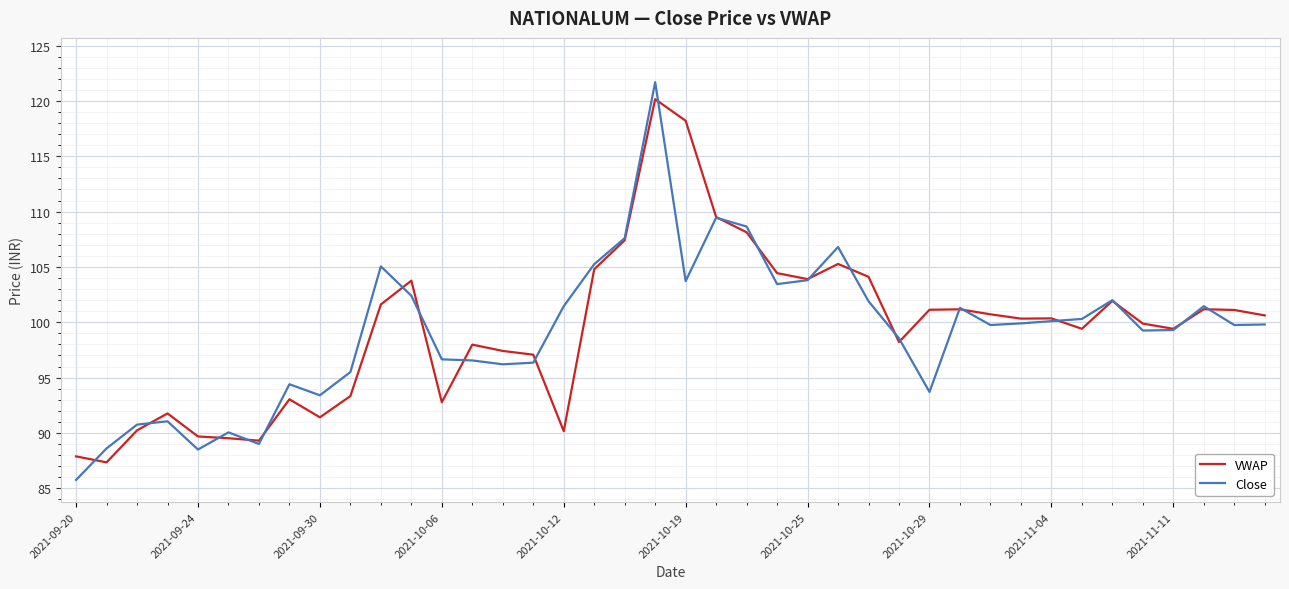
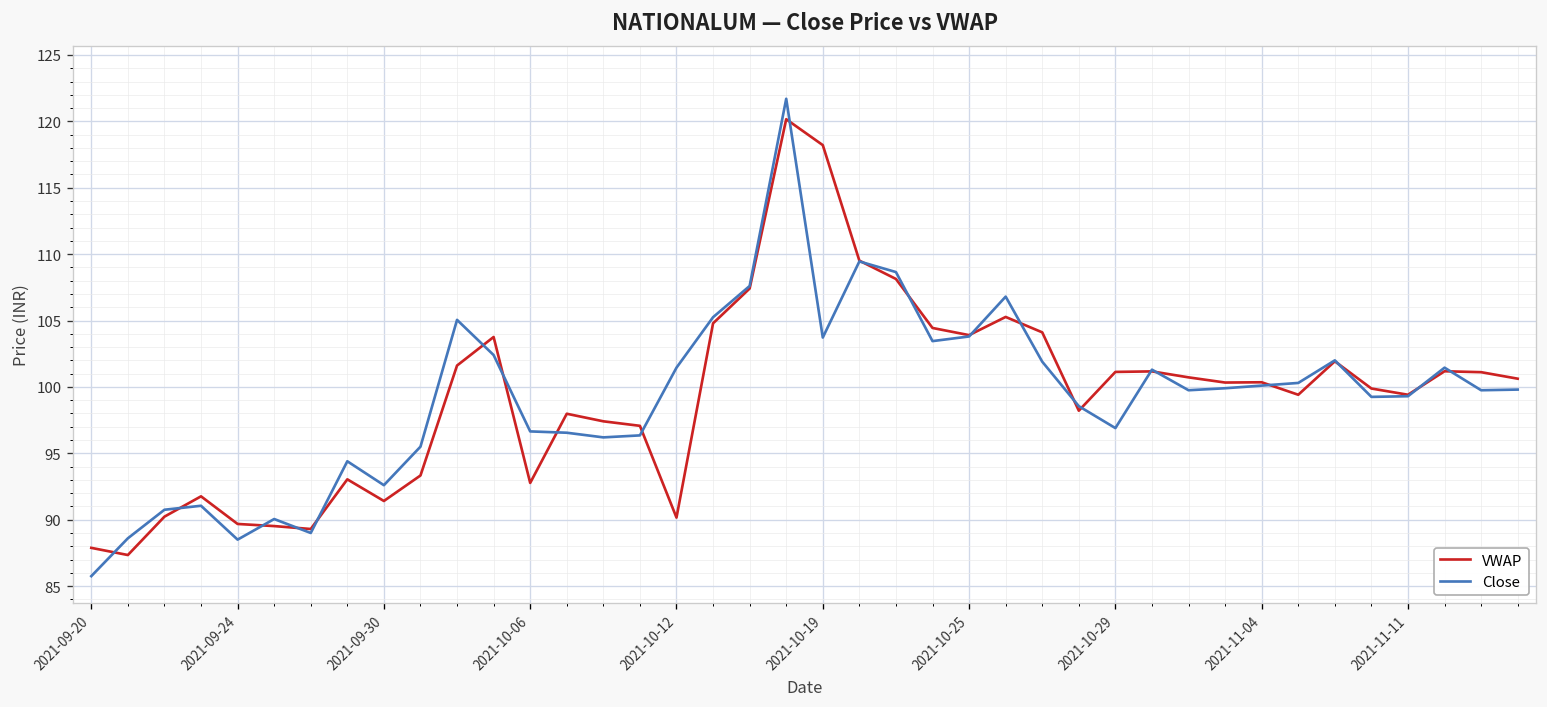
  {
    "VWAP": {
      "2021-09-20": 87.9,
      "2021-09-24": 89.7,
      "2021-09-30": 91.4,
      "2021-10-06": 92.8,
      "2021-10-12": 90.2,
      "2021-10-19": 118.2,
      "2021-10-29": 101.1,
      "2021-11-04": 100.4
    },
    "Close": {
      "2021-09-20": 85.8,
      "2021-09-24": 88.5,
-     "2021-09-30": 93.4,
+     "2021-09-30": 92.6,
      "2021-10-06": 96.7,
      "2021-10-12": 101.5,
      "2021-10-19": 103.7,
-     "2021-10-29": 93.7,
+     "2021-10-29": 96.9,
      "2021-11-04": 100.1
    }
  }
